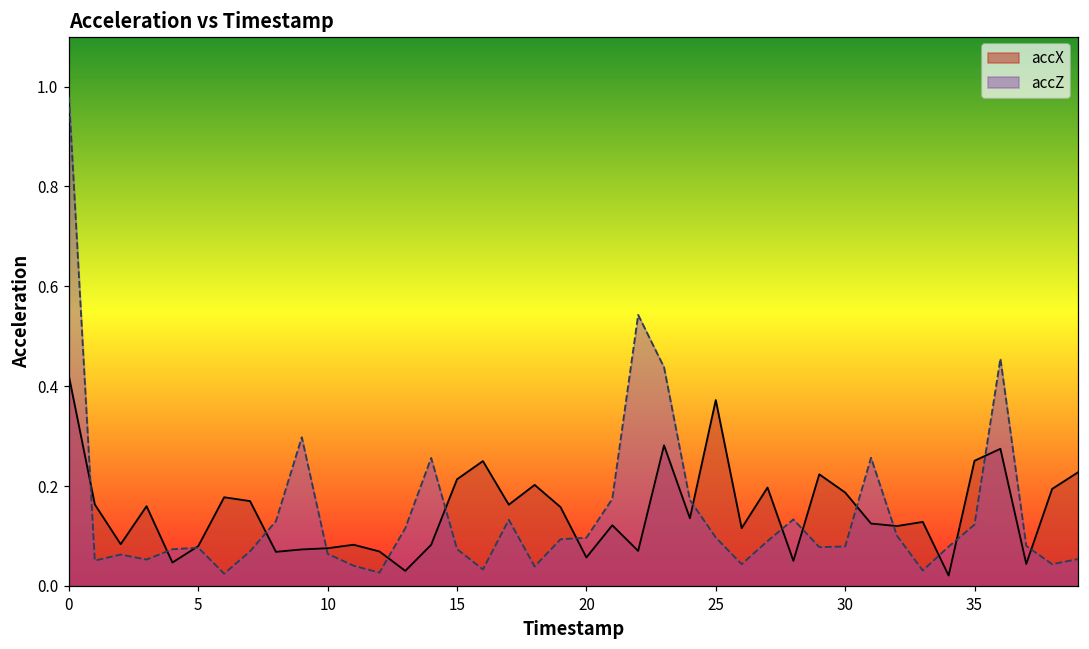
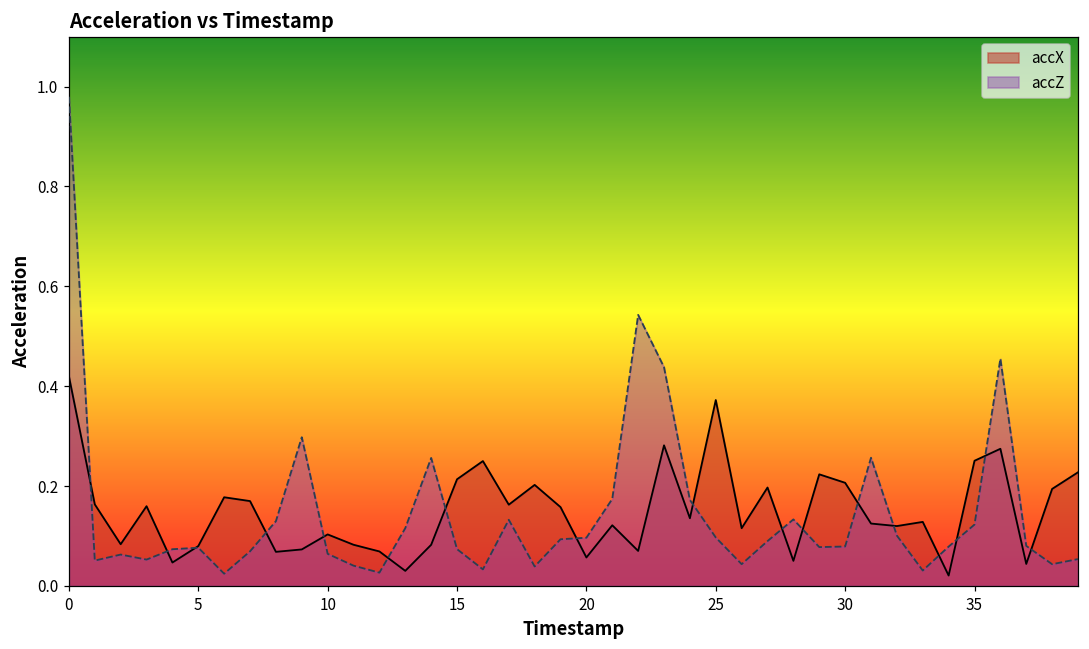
  {
    "accX": {
      "0": 0.42,
-     "10": 0.08,
+     "10": 0.10,
      "15": 0.21,
      "20": 0.06,
      "25": 0.37,
-     "30": 0.19,
+     "30": 0.21,
      "35": 0.25
    },
    "accZ": {
      "0": 0.98,
      "10": 0.06,
      "15": 0.07,
      "20": 0.10,
      "25": 0.10,
      "30": 0.08,
      "35": 0.12
    }
  }
